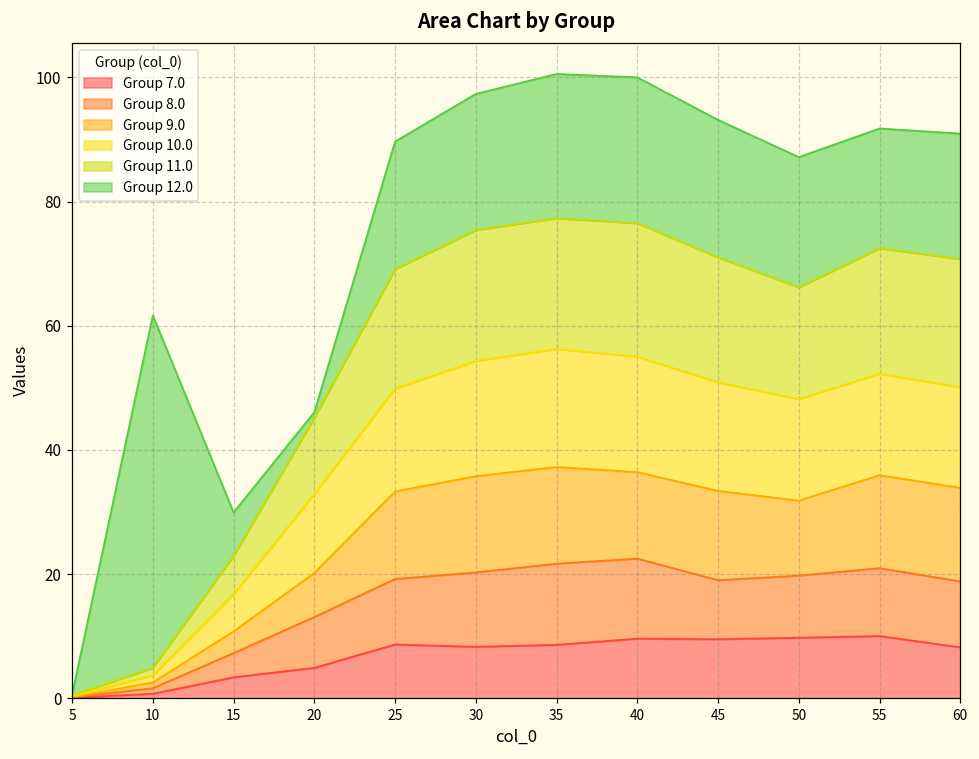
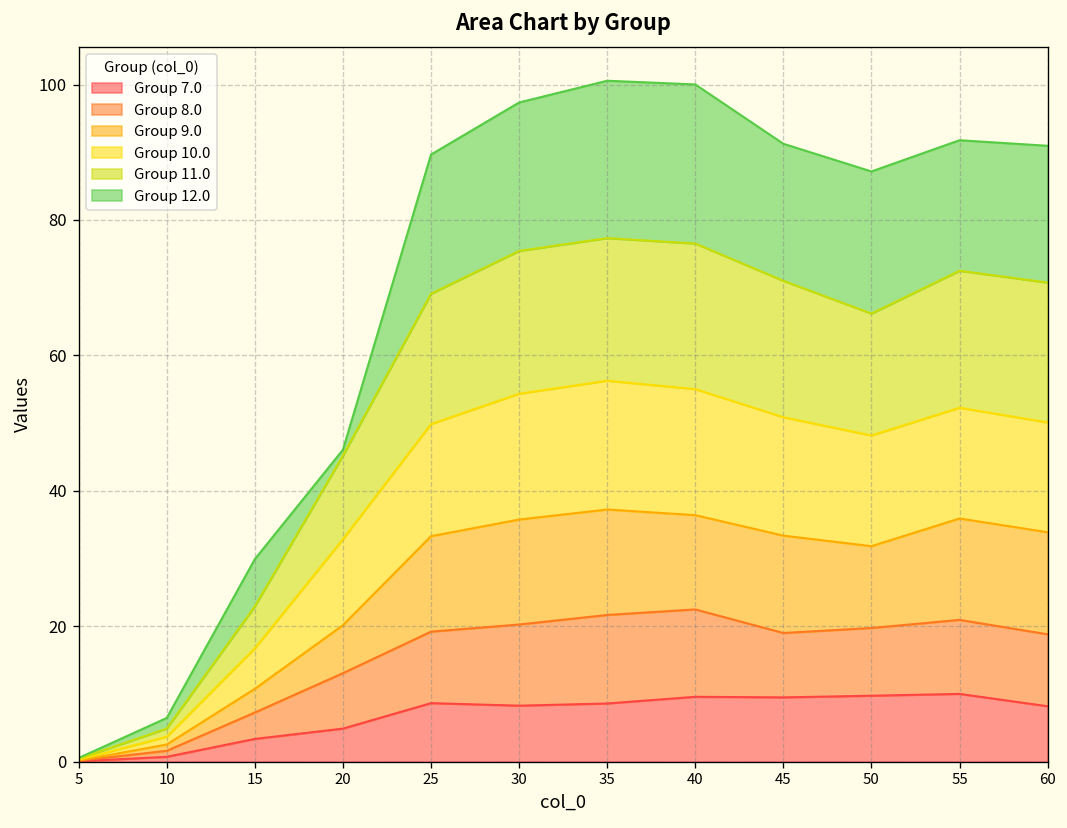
  {
    "Group 12.0": {
-     "10": 57,
+     "10": 2,
      "15": 7,
      "20": 1,
      "25": 21,
      "30": 22,
      "35": 23,
      "40": 23,
-     "45": 22,
+     "45": 20,
      "50": 21,
      "55": 19,
      "60": 20
    }
  }
